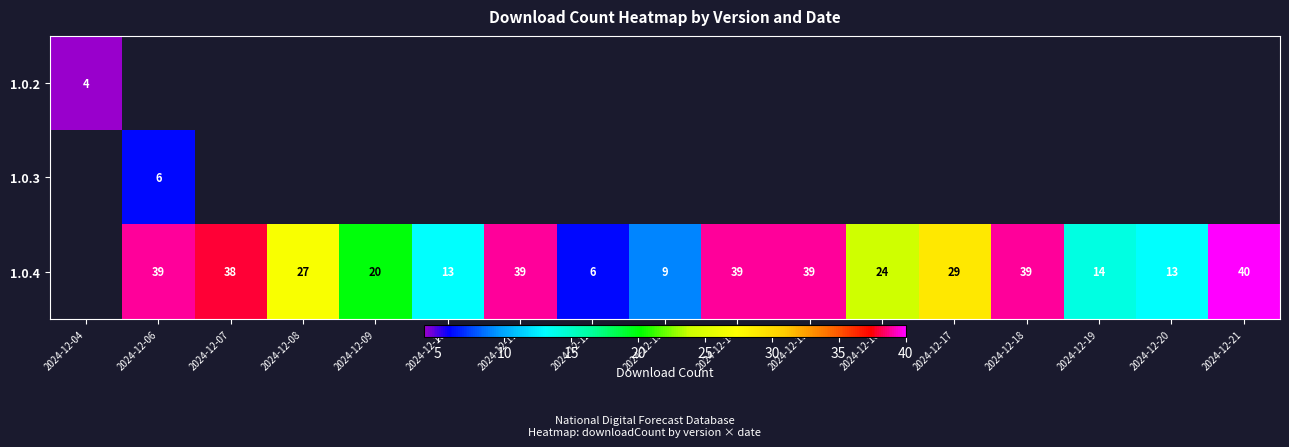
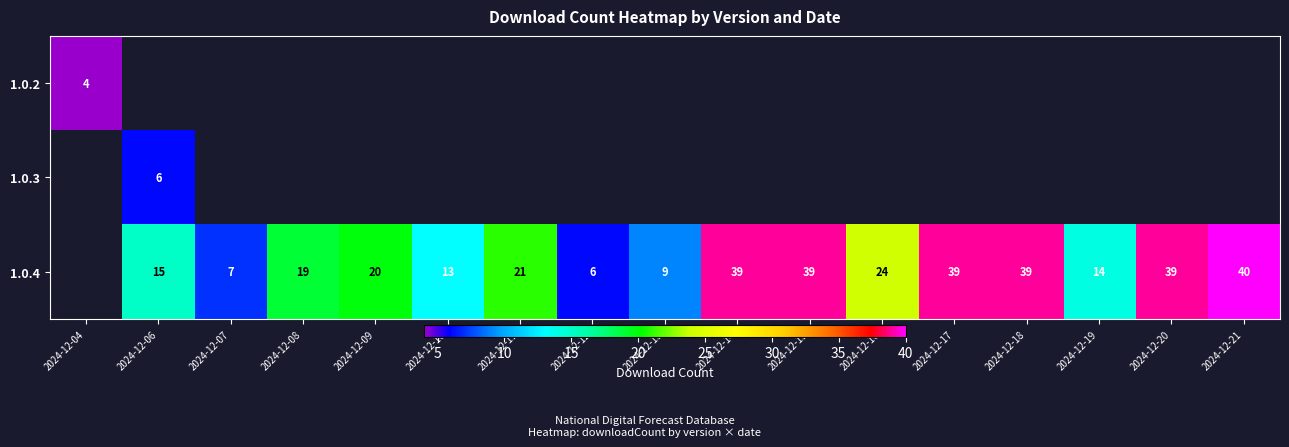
  {
    "1.0.2": {
      "2024-12-04": 4
    },
    "1.0.3": {
      "2024-12-06": 6
    },
    "1.0.4": {
-     "2024-12-06": 39,
-     "2024-12-07": 38,
-     "2024-12-08": 27,
+     "2024-12-06": 15,
+     "2024-12-07": 7,
+     "2024-12-08": 19,
      "2024-12-09": 20,
      "2024-12-10": 13,
-     "2024-12-11": 39,
+     "2024-12-11": 21,
      "2024-12-12": 6,
      "2024-12-13": 9,
      "2024-12-14": 39,
      "2024-12-15": 39,
      "2024-12-16": 24,
-     "2024-12-17": 29,
+     "2024-12-17": 39,
      "2024-12-18": 39,
      "2024-12-19": 14,
-     "2024-12-20": 13,
+     "2024-12-20": 39,
      "2024-12-21": 40
    }
  }
